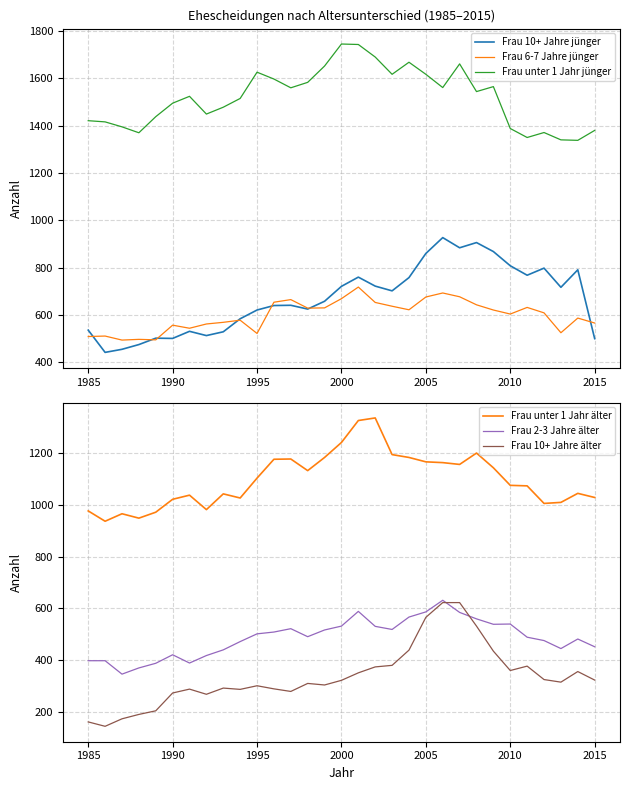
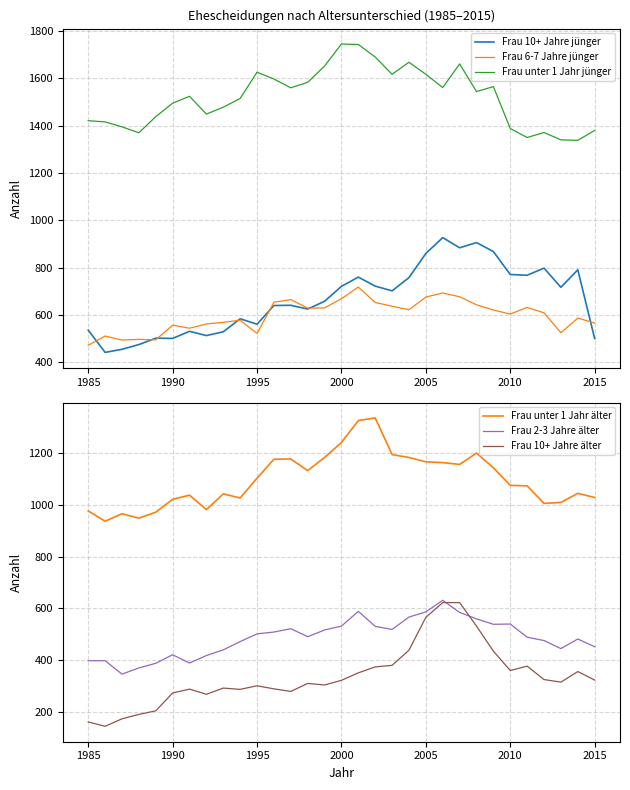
  {
    "Ehescheidungen nach Altersunterschied (1985–2015)": {
      "Frau 10+ Jahre jünger": {
        "1985": 540,
        "1990": 500,
-       "1995": 620,
+       "1995": 560,
        "2000": 720,
        "2005": 860,
-       "2010": 810,
+       "2010": 770,
        "2015": 500
      },
      "Frau 6-7 Jahre jünger": {
-       "1985": 510,
+       "1985": 470,
        "1990": 560,
        "1995": 520,
        "2000": 670,
        "2005": 680,
        "2010": 600,
        "2015": 570
      },
      "Frau unter 1 Jahr jünger": {
        "1985": 1420,
        "1990": 1500,
        "1995": 1630,
        "2000": 1750,
        "2005": 1620,
        "2010": 1390,
        "2015": 1380
      }
    }
  }
